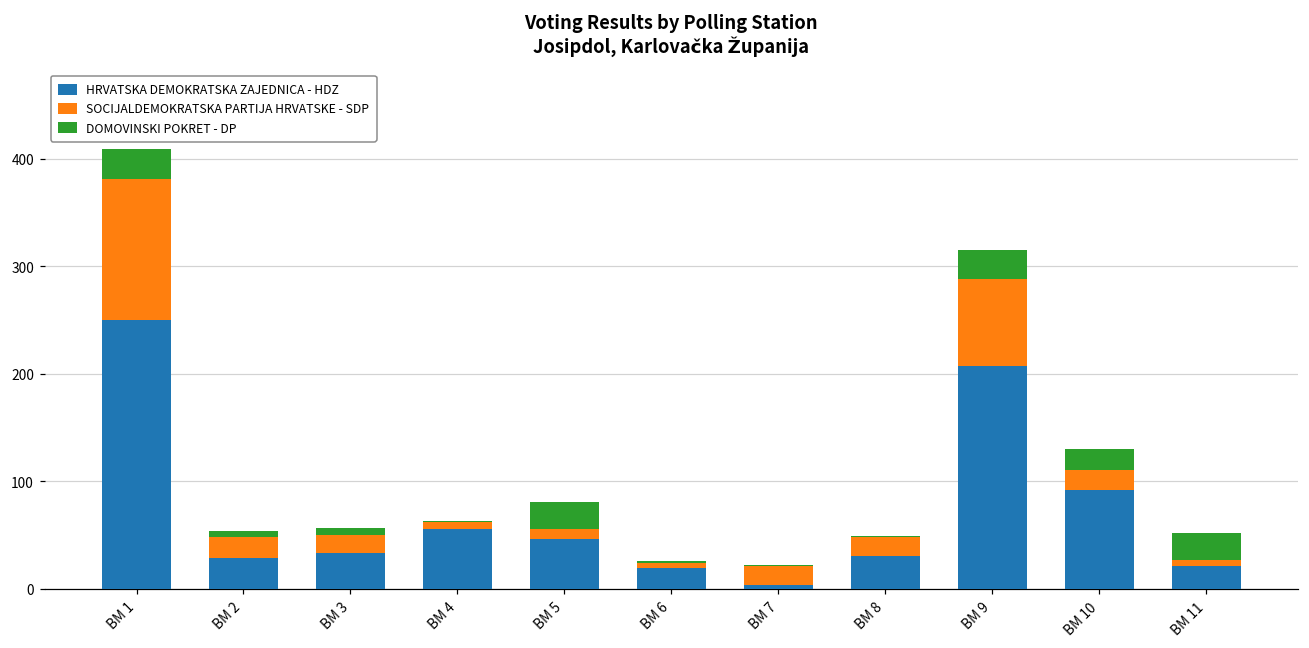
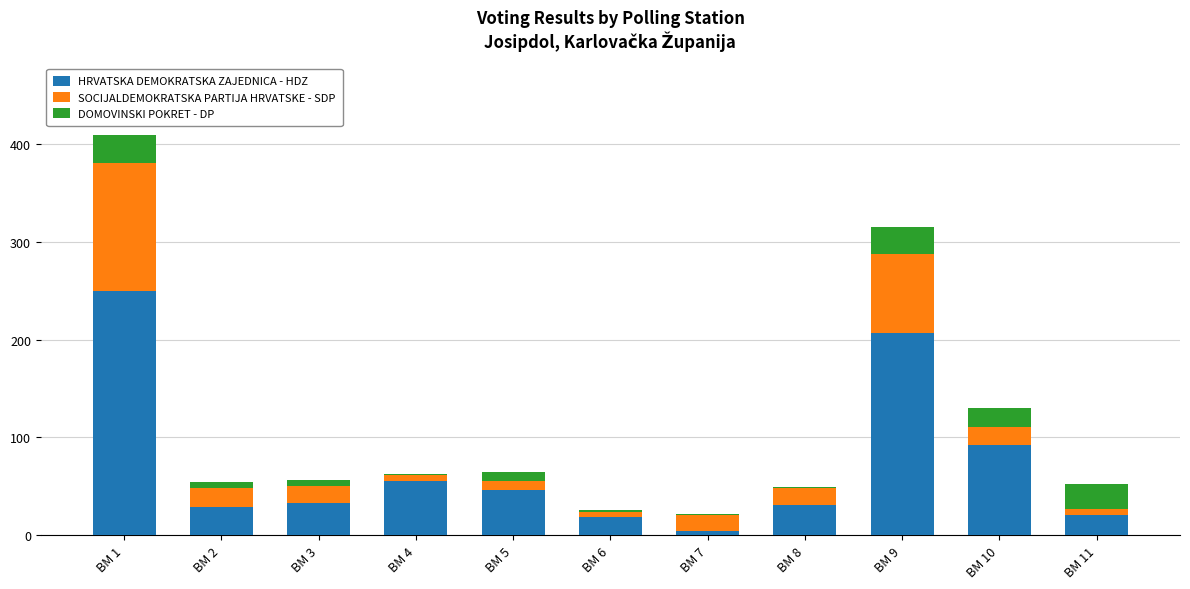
  {
    "HRVATSKA DEMOKRATSKA ZAJEDNICA - HDZ": {
      "BM 1": 250,
      "BM 2": 30,
      "BM 3": 30,
      "BM 4": 60,
      "BM 5": 50,
      "BM 6": 20,
      "BM 7": 0,
      "BM 8": 30,
      "BM 9": 210,
      "BM 10": 90,
      "BM 11": 20
    },
    "SOCIJALDEMOKRATSKA PARTIJA HRVATSKE - SDP": {
      "BM 1": 130,
      "BM 2": 20,
      "BM 3": 20,
      "BM 4": 10,
      "BM 5": 10,
      "BM 6": 10,
      "BM 7": 20,
      "BM 8": 20,
      "BM 9": 80,
      "BM 10": 20,
      "BM 11": 10
    },
    "DOMOVINSKI POKRET - DP": {
      "BM 1": 30,
      "BM 2": 10,
      "BM 3": 10,
-     "BM 5": 30,
+     "BM 5": 10,
      "BM 9": 30,
      "BM 10": 20,
      "BM 11": 30
    }
  }
